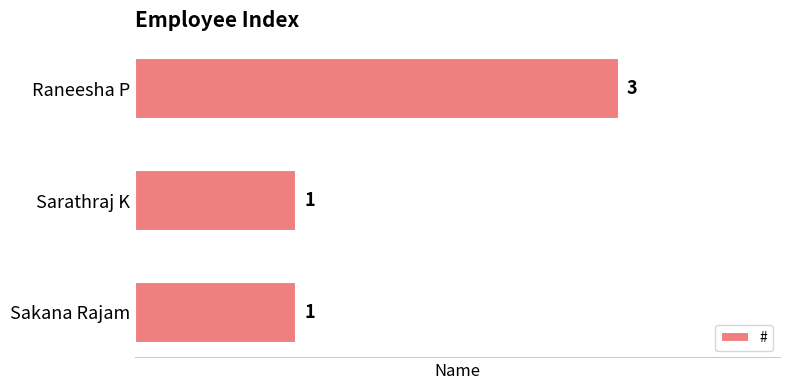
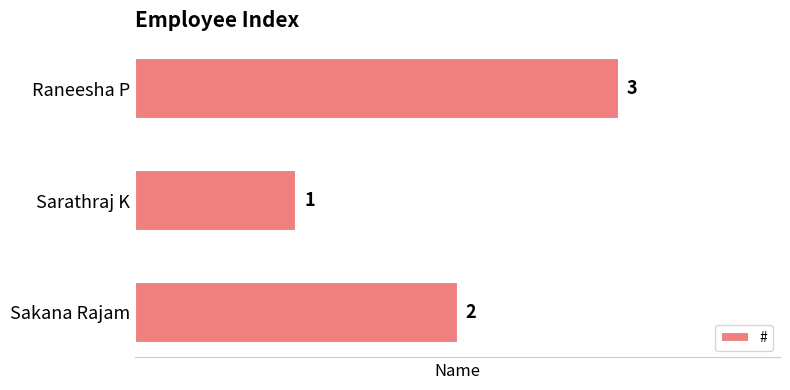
  {
    "Raneesha P": 3,
    "Sarathraj K": 1,
-   "Sakana Rajam": 1
+   "Sakana Rajam": 2
  }
